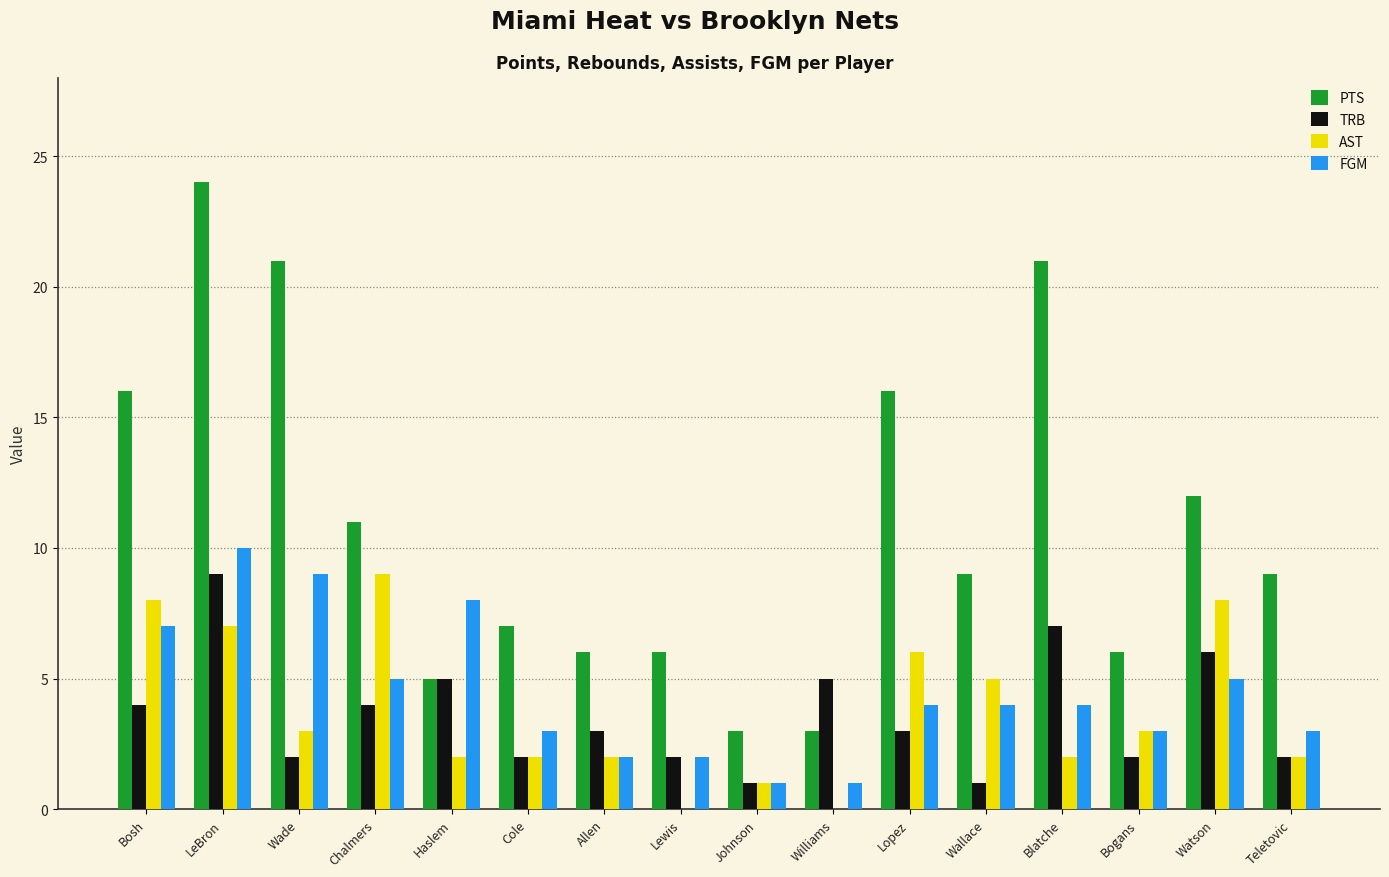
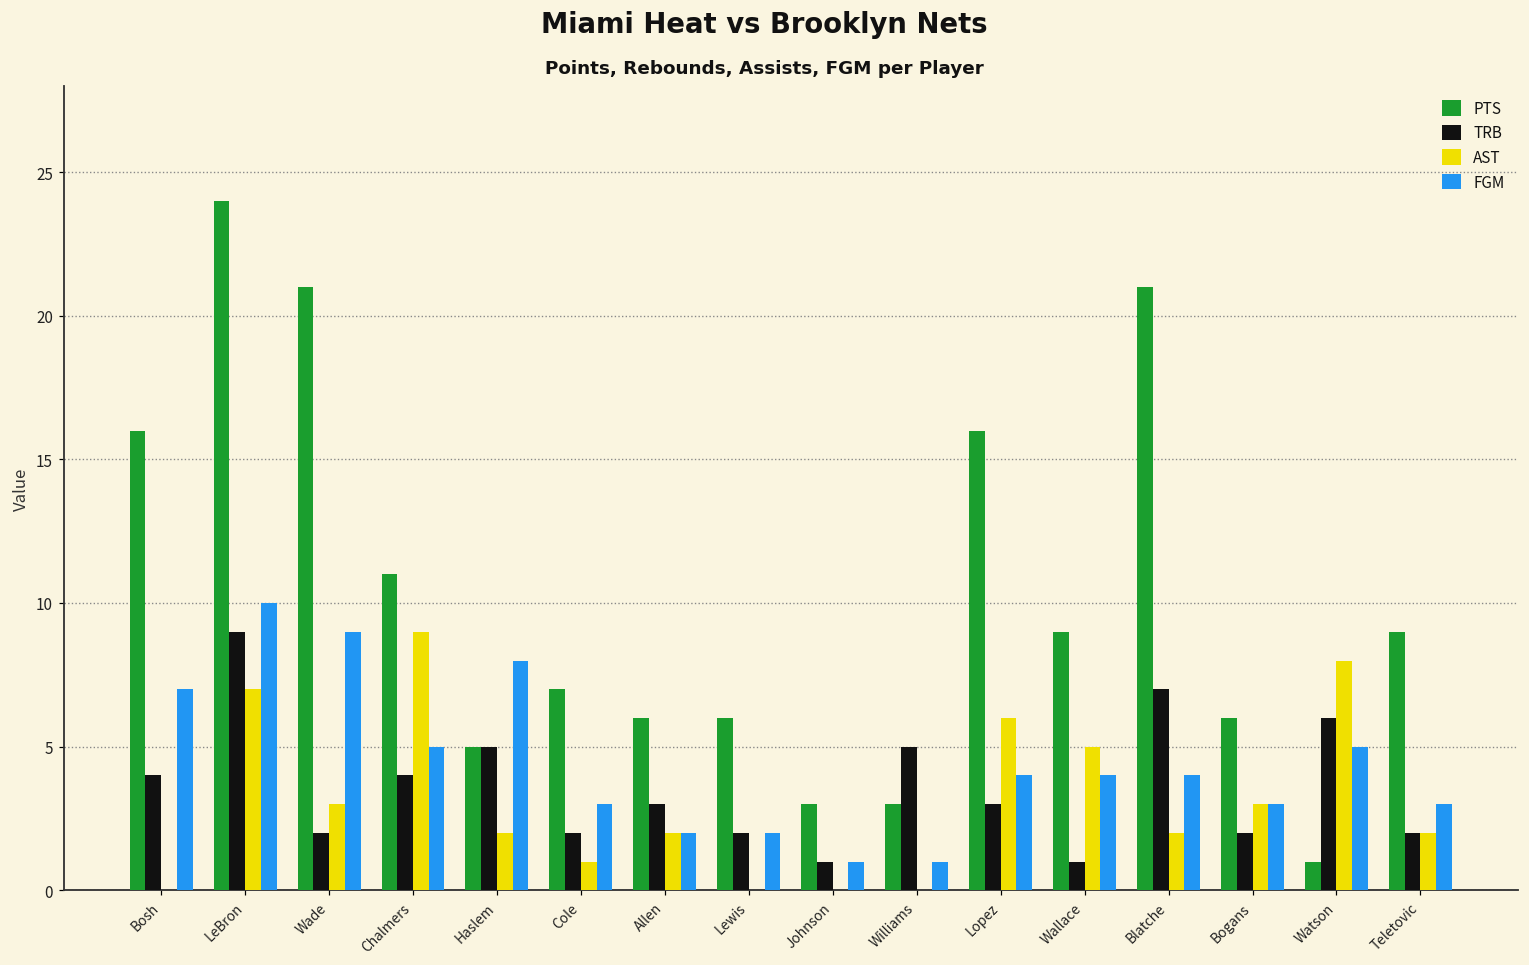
  {
    "PTS": {
      "Bosh": 16,
      "LeBron": 24,
      "Wade": 21,
      "Chalmers": 11,
      "Haslem": 5,
      "Cole": 7,
      "Allen": 6,
      "Lewis": 6,
      "Johnson": 3,
      "Williams": 3,
      "Lopez": 16,
      "Wallace": 9,
      "Blatche": 21,
      "Bogans": 6,
-     "Watson": 12,
+     "Watson": 1,
      "Teletovic": 9
    },
    "TRB": {
      "Bosh": 4,
      "LeBron": 9,
      "Wade": 2,
      "Chalmers": 4,
      "Haslem": 5,
      "Cole": 2,
      "Allen": 3,
      "Lewis": 2,
      "Johnson": 1,
      "Williams": 5,
      "Lopez": 3,
      "Wallace": 1,
      "Blatche": 7,
      "Bogans": 2,
      "Watson": 6,
      "Teletovic": 2
    },
    "AST": {
-     "Bosh": 8,
+     "Bosh": 0,
      "LeBron": 7,
      "Wade": 3,
      "Chalmers": 9,
      "Haslem": 2,
-     "Cole": 2,
+     "Cole": 1,
      "Allen": 2,
      "Lewis": 0,
-     "Johnson": 1,
+     "Johnson": 0,
      "Williams": 0,
      "Lopez": 6,
      "Wallace": 5,
      "Blatche": 2,
      "Bogans": 3,
      "Watson": 8,
      "Teletovic": 2
    },
    "FGM": {
      "Bosh": 7,
      "LeBron": 10,
      "Wade": 9,
      "Chalmers": 5,
      "Haslem": 8,
      "Cole": 3,
      "Allen": 2,
      "Lewis": 2,
      "Johnson": 1,
      "Williams": 1,
      "Lopez": 4,
      "Wallace": 4,
      "Blatche": 4,
      "Bogans": 3,
      "Watson": 5,
      "Teletovic": 3
    }
  }
